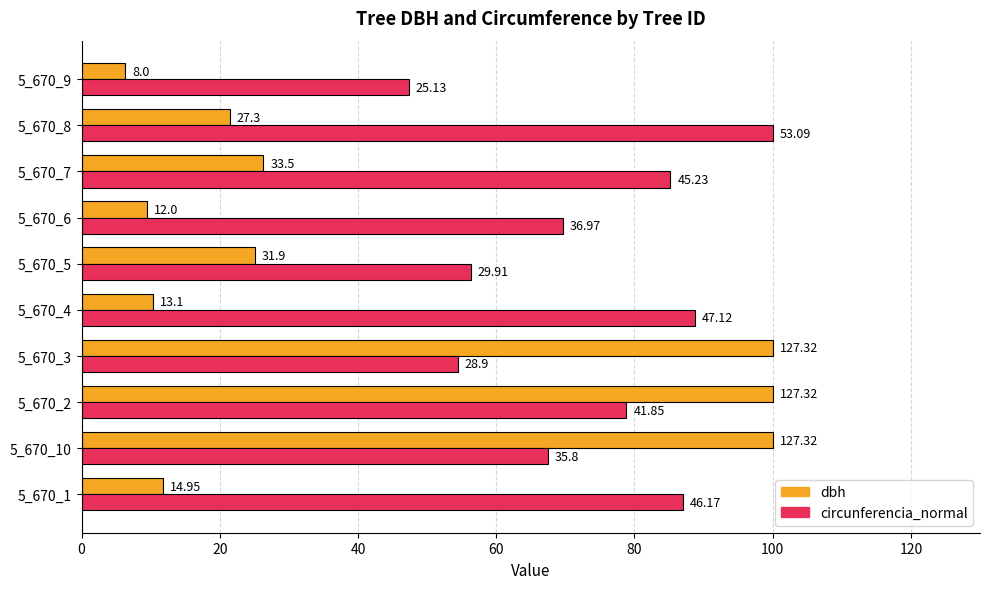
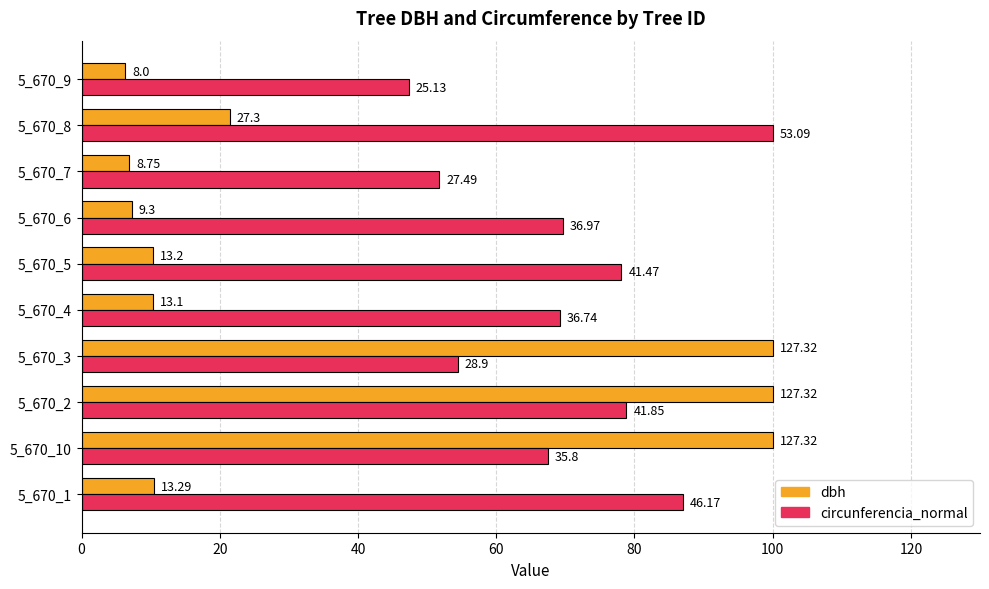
  {
    "dbh": {
-     "5_670_7": 33.5,
-     "5_670_6": 12.0,
-     "5_670_5": 31.9,
-     "5_670_1": 14.95
+     "5_670_7": 8.75,
+     "5_670_6": 9.3,
+     "5_670_5": 13.2,
+     "5_670_1": 13.29
    },
    "circunferencia_normal": {
-     "5_670_7": 45.23,
-     "5_670_5": 29.91,
-     "5_670_4": 47.12
+     "5_670_7": 27.49,
+     "5_670_5": 41.47,
+     "5_670_4": 36.74
    }
  }
